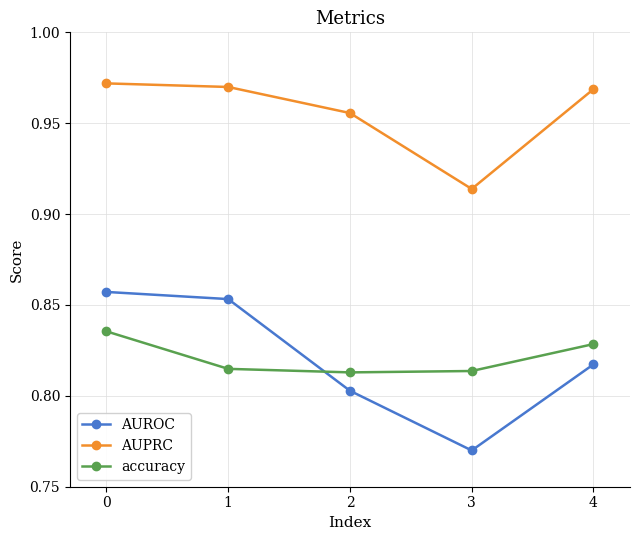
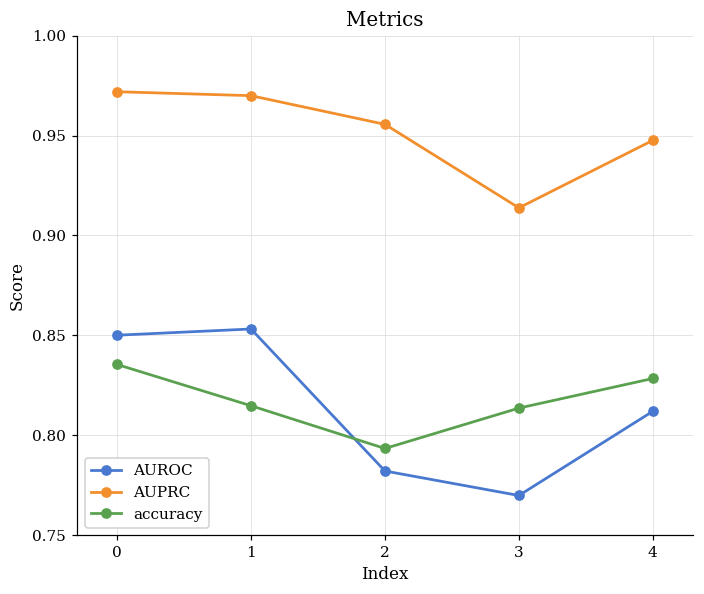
  {
    "AUROC": {
-     "0": 0.857,
+     "0": 0.850,
      "1": 0.853,
-     "2": 0.803,
+     "2": 0.782,
      "3": 0.770,
-     "4": 0.817
+     "4": 0.812
    },
    "AUPRC": {
      "0": 0.972,
      "1": 0.970,
      "2": 0.956,
      "3": 0.914,
-     "4": 0.969
+     "4": 0.948
    },
    "accuracy": {
      "0": 0.835,
      "1": 0.815,
-     "2": 0.813,
+     "2": 0.793,
      "3": 0.814,
      "4": 0.828
    }
  }
